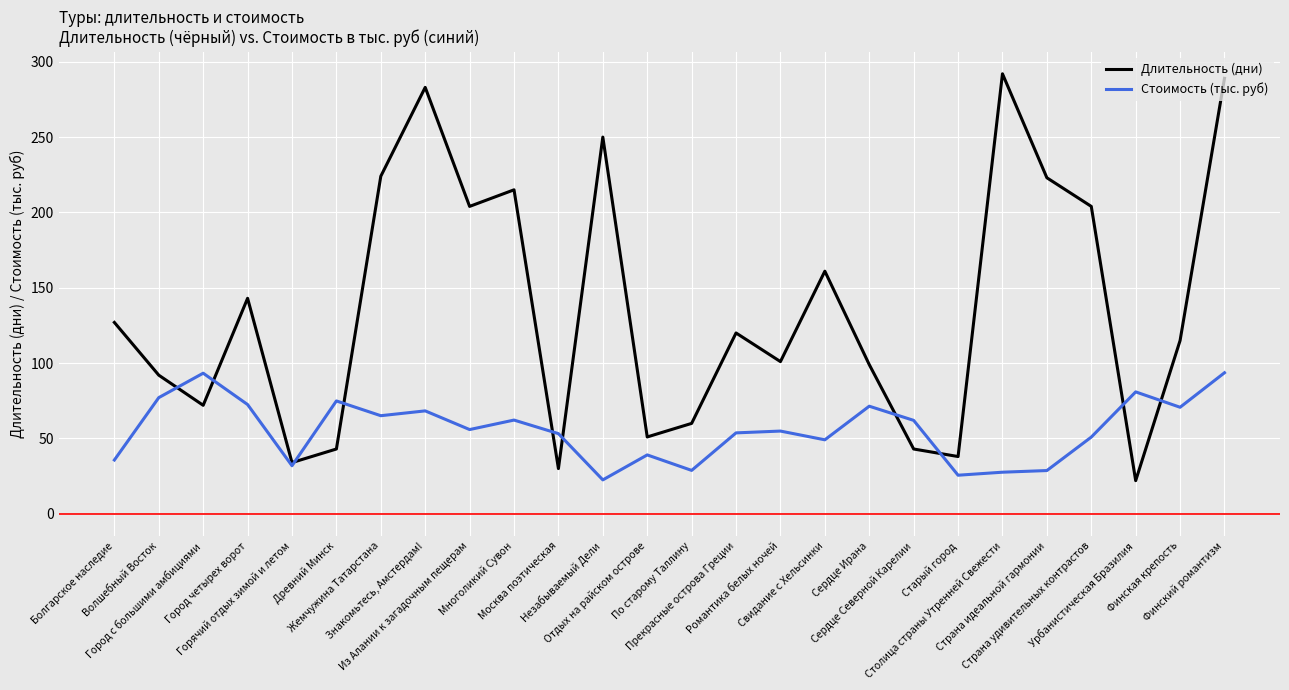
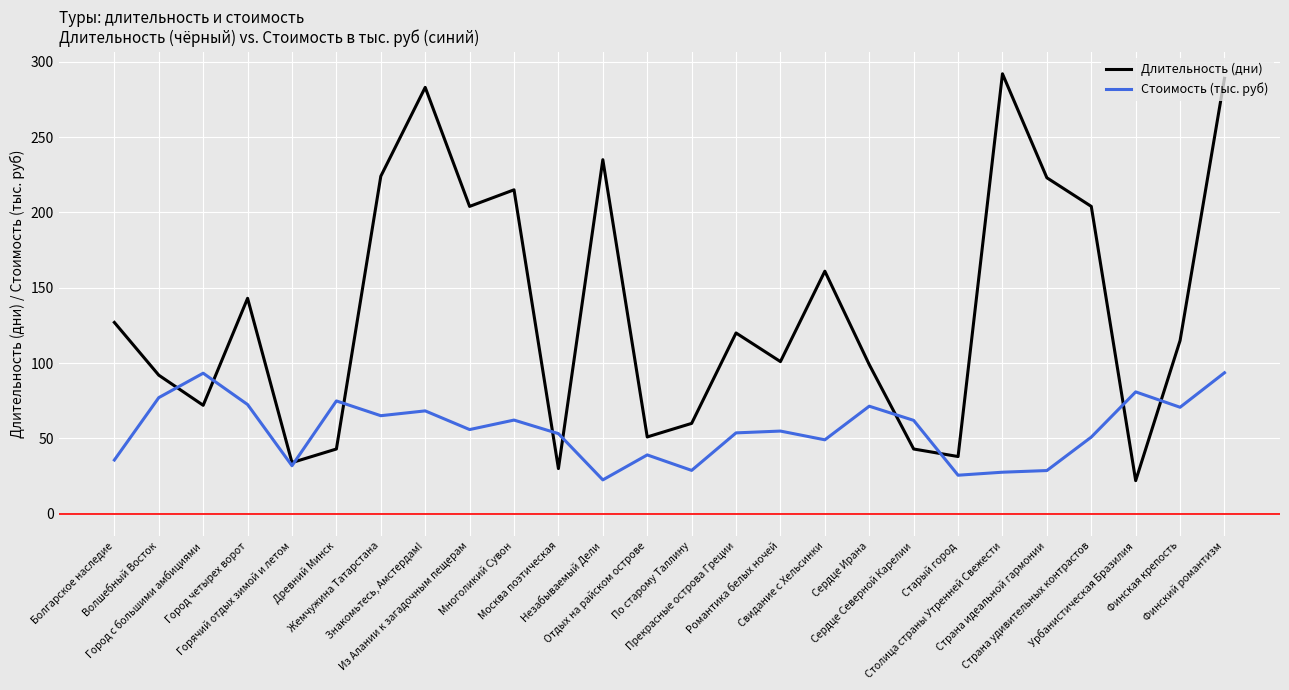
  {
    "Длительность (дни)": {
-     "Незабываемый Дели": 250
+     "Незабываемый Дели": 235
    }
  }
